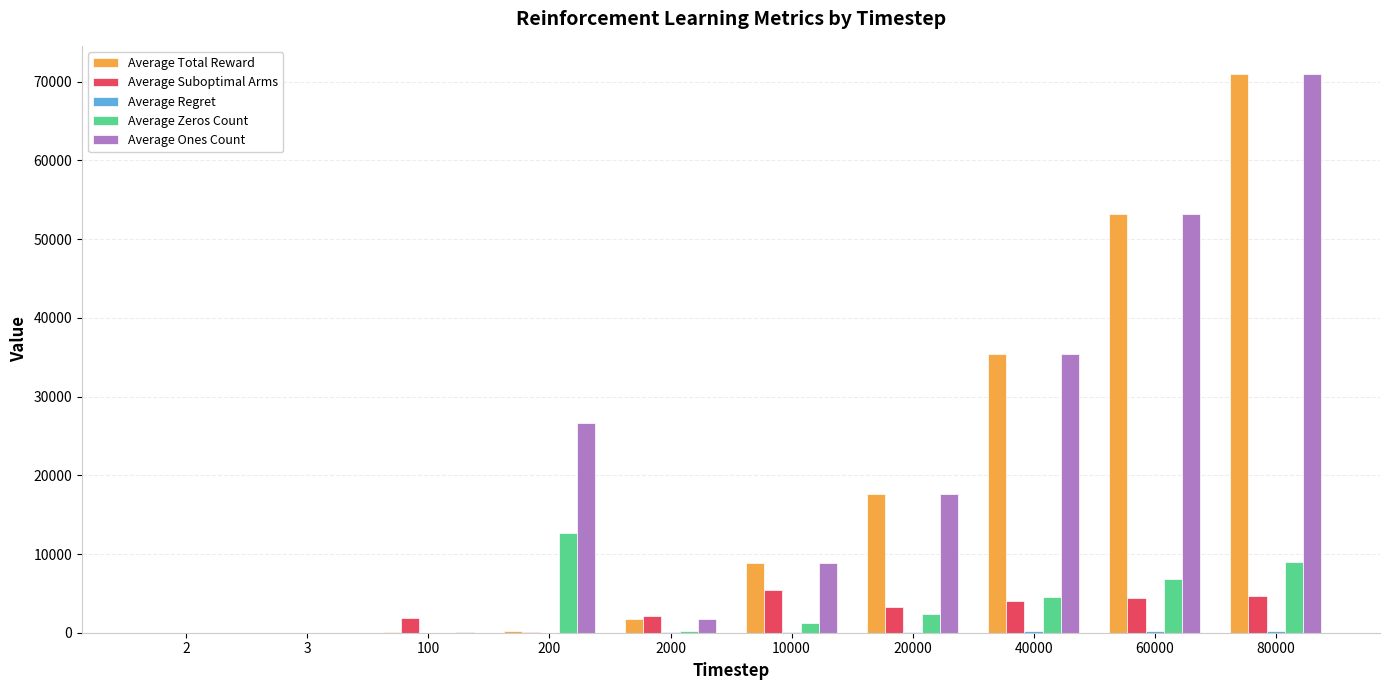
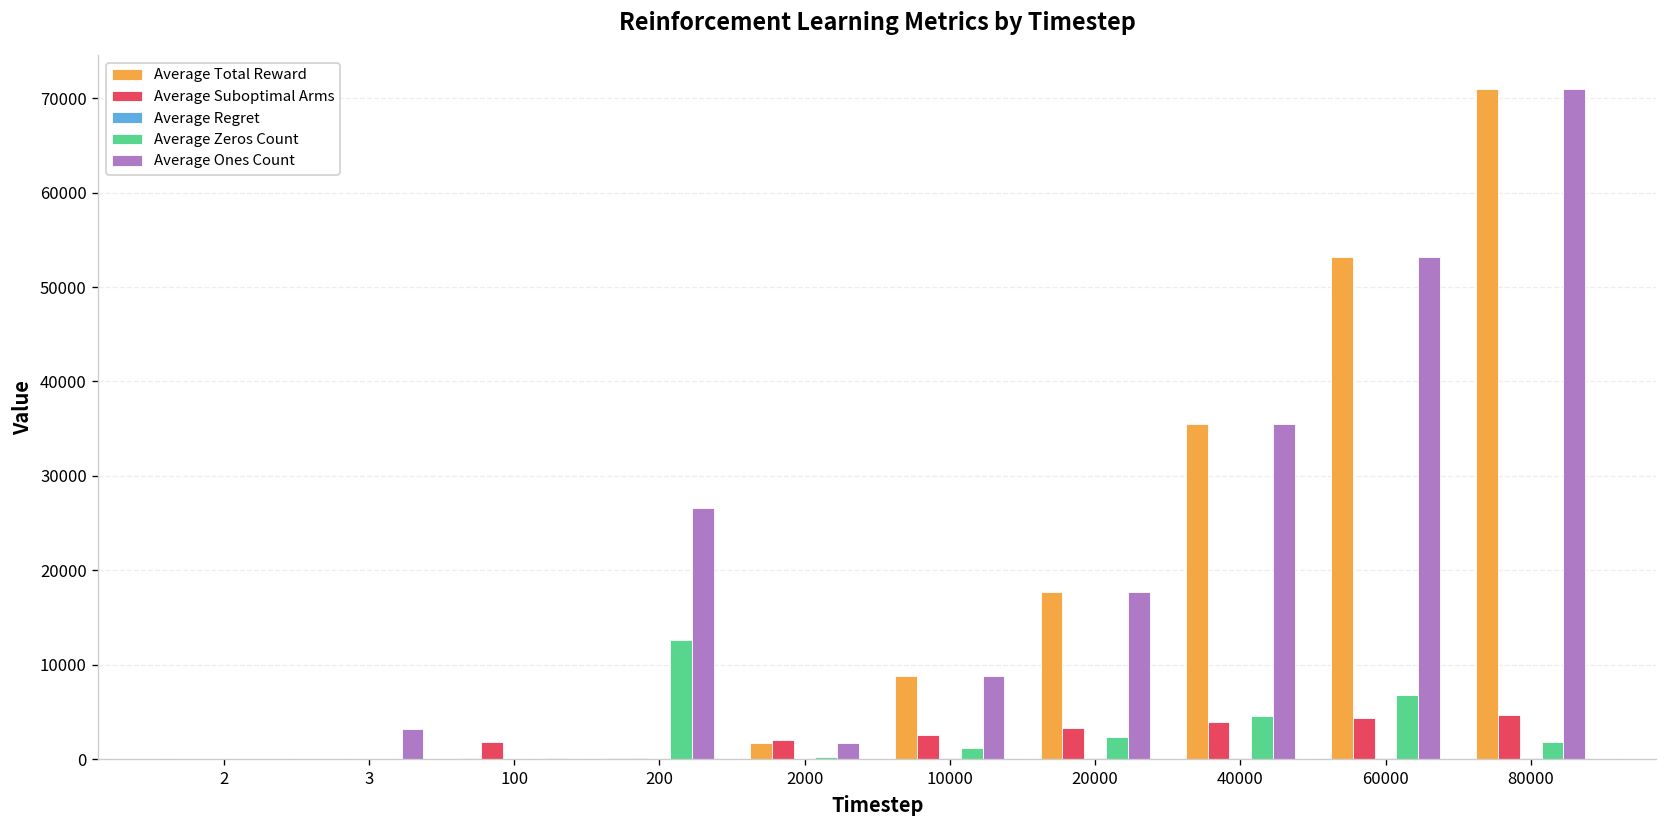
  {
    "Average Total Reward": {
      "2000": 2000,
      "10000": 9000,
      "20000": 18000,
      "40000": 35000,
      "60000": 53000,
      "80000": 71000
    },
    "Average Suboptimal Arms": {
      "100": 2000,
      "2000": 2000,
-     "10000": 5000,
+     "10000": 3000,
      "20000": 3000,
      "40000": 4000,
      "60000": 4000,
      "80000": 5000
    },
    "Average Zeros Count": {
      "200": 13000,
      "10000": 1000,
      "20000": 2000,
      "40000": 5000,
      "60000": 7000,
-     "80000": 9000
+     "80000": 2000
    },
    "Average Ones Count": {
-     "3": 0,
+     "3": 3000,
      "200": 27000,
      "2000": 2000,
      "10000": 9000,
      "20000": 18000,
      "40000": 35000,
      "60000": 53000,
      "80000": 71000
    }
  }
